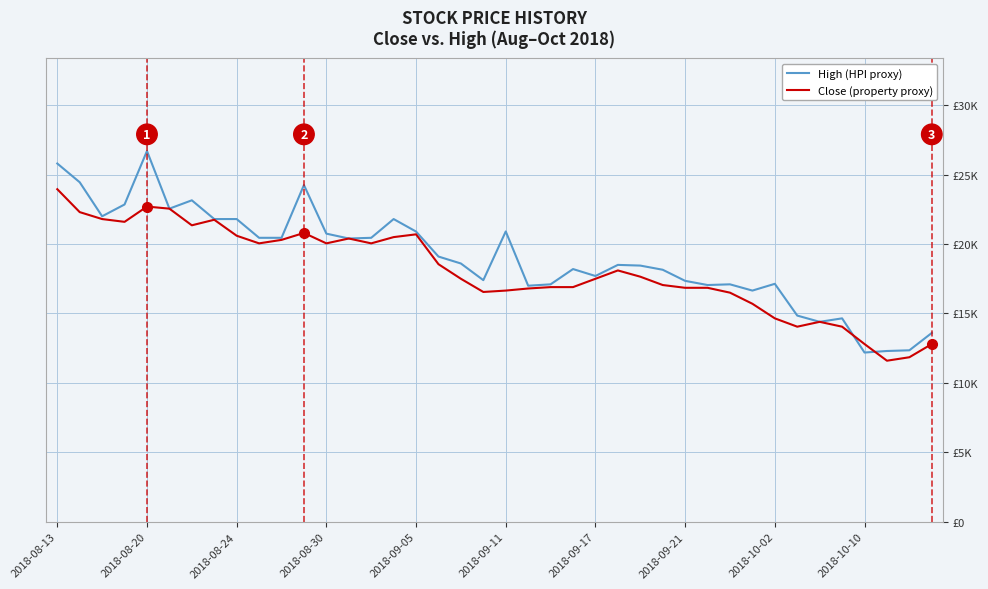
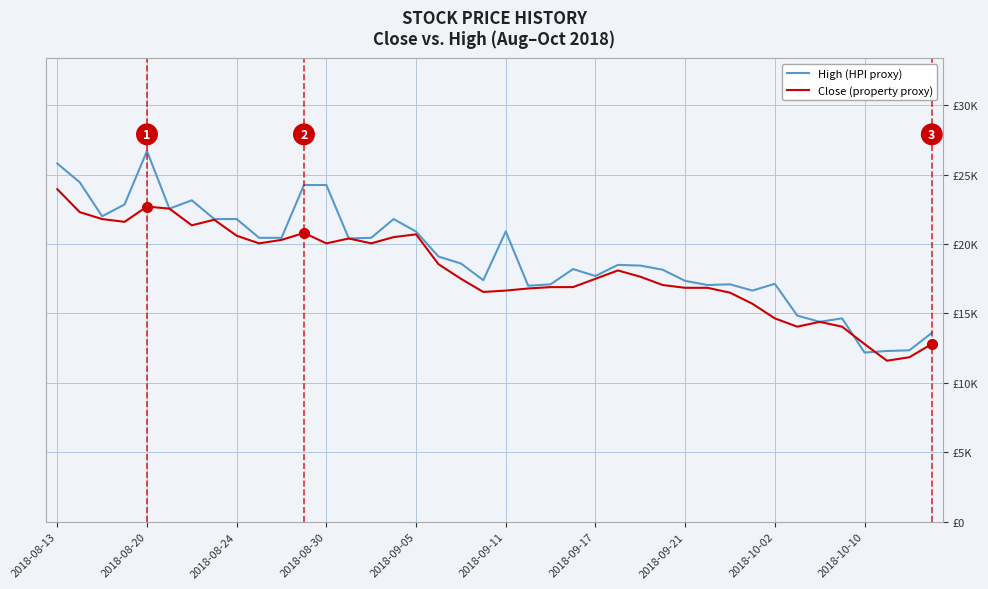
  {
    "High (HPI proxy)": {
      "2018-08-13": "£25800",
      "2018-08-24": "£21800",
-     "2018-08-30": "£20800",
+     "2018-08-30": "£24300",
      "2018-09-05": "£20900",
      "2018-09-11": "£20900",
      "2018-09-17": "£17700",
      "2018-09-21": "£17400",
      "2018-10-02": "£17100",
      "2018-10-10": "£12200"
    }
  }
